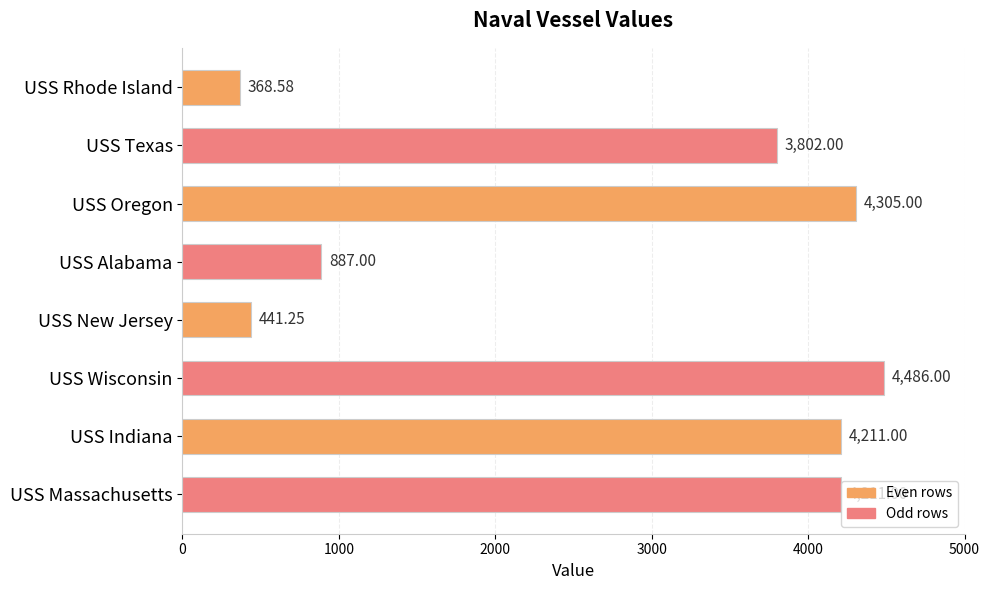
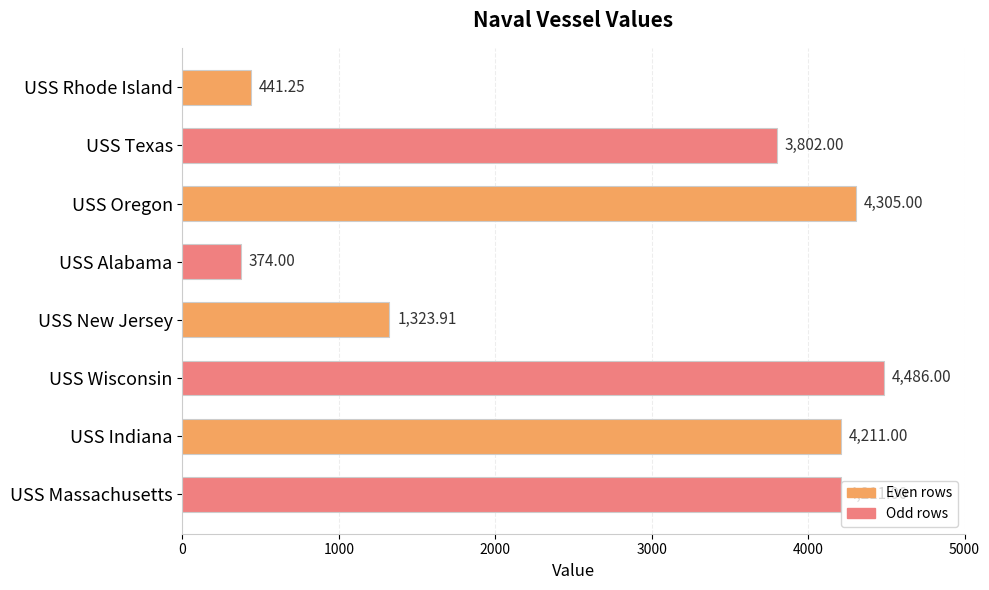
  {
-   "USS Rhode Island": "368.58",
+   "USS Rhode Island": "441.25",
    "USS Texas": "3,802.00",
    "USS Oregon": "4,305.00",
-   "USS Alabama": "887.00",
-   "USS New Jersey": "441.25",
+   "USS Alabama": "374.00",
+   "USS New Jersey": "1,323.91",
    "USS Wisconsin": "4,486.00",
    "USS Indiana": "4,211.00"
  }
